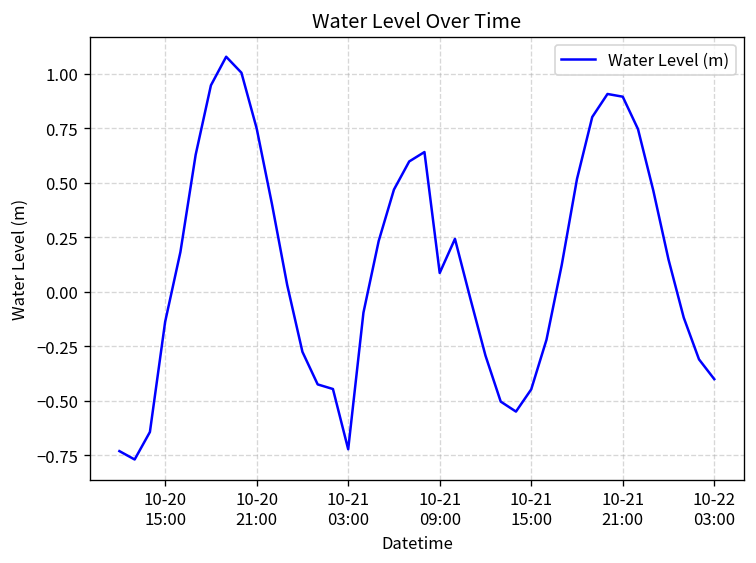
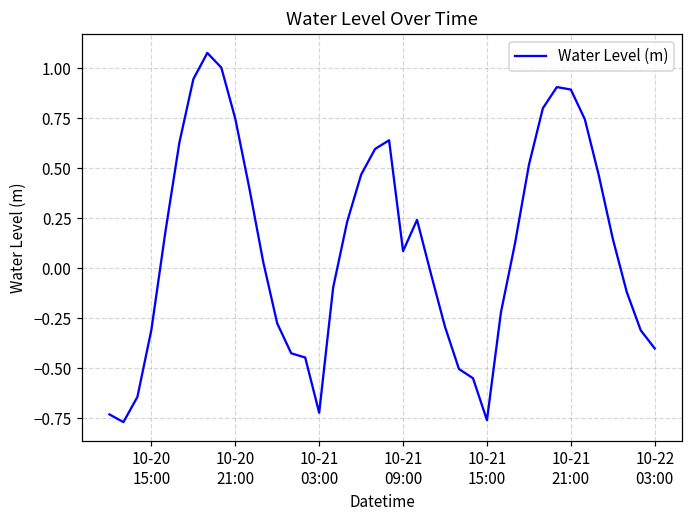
  {
-   "10-20 15:00": -0.14,
+   "10-20 15:00": -0.31,
    "10-20 21:00": 0.75,
    "10-21 03:00": -0.72,
    "10-21 09:00": 0.09,
-   "10-21 15:00": -0.45,
+   "10-21 15:00": -0.76,
    "10-21 21:00": 0.89,
    "10-22 03:00": -0.40
  }
